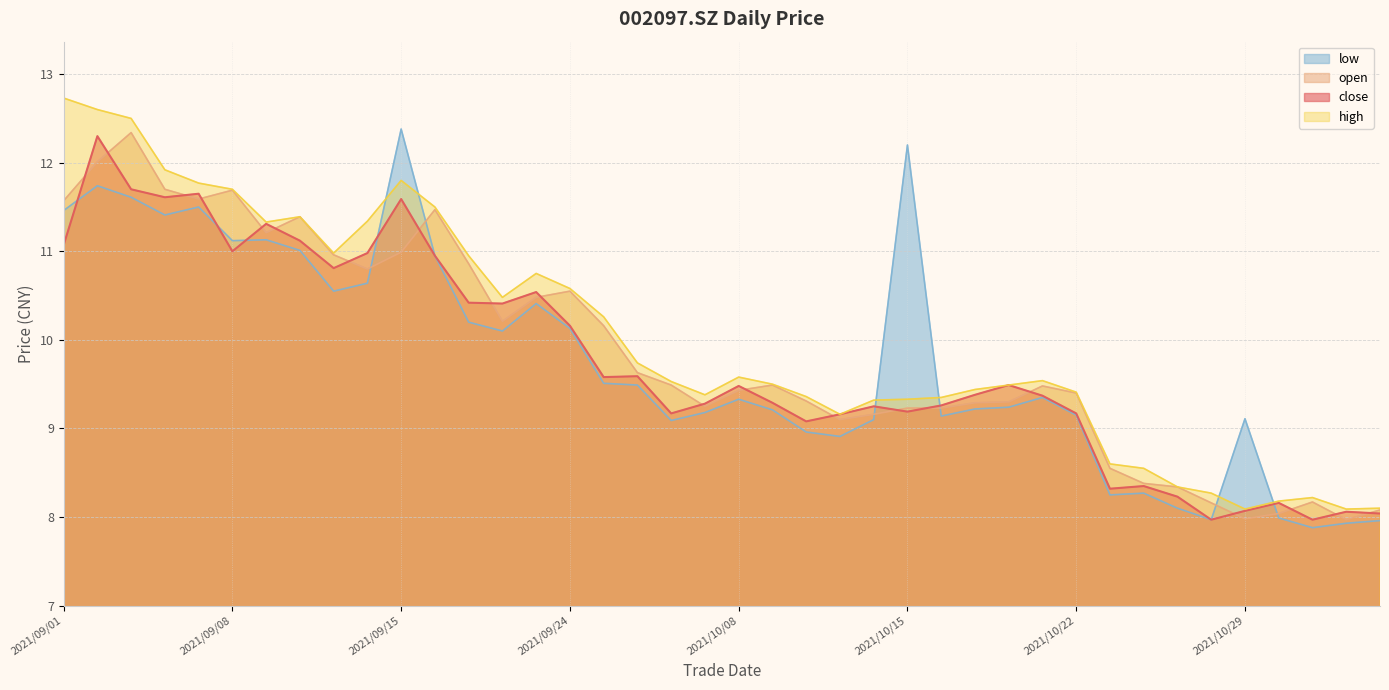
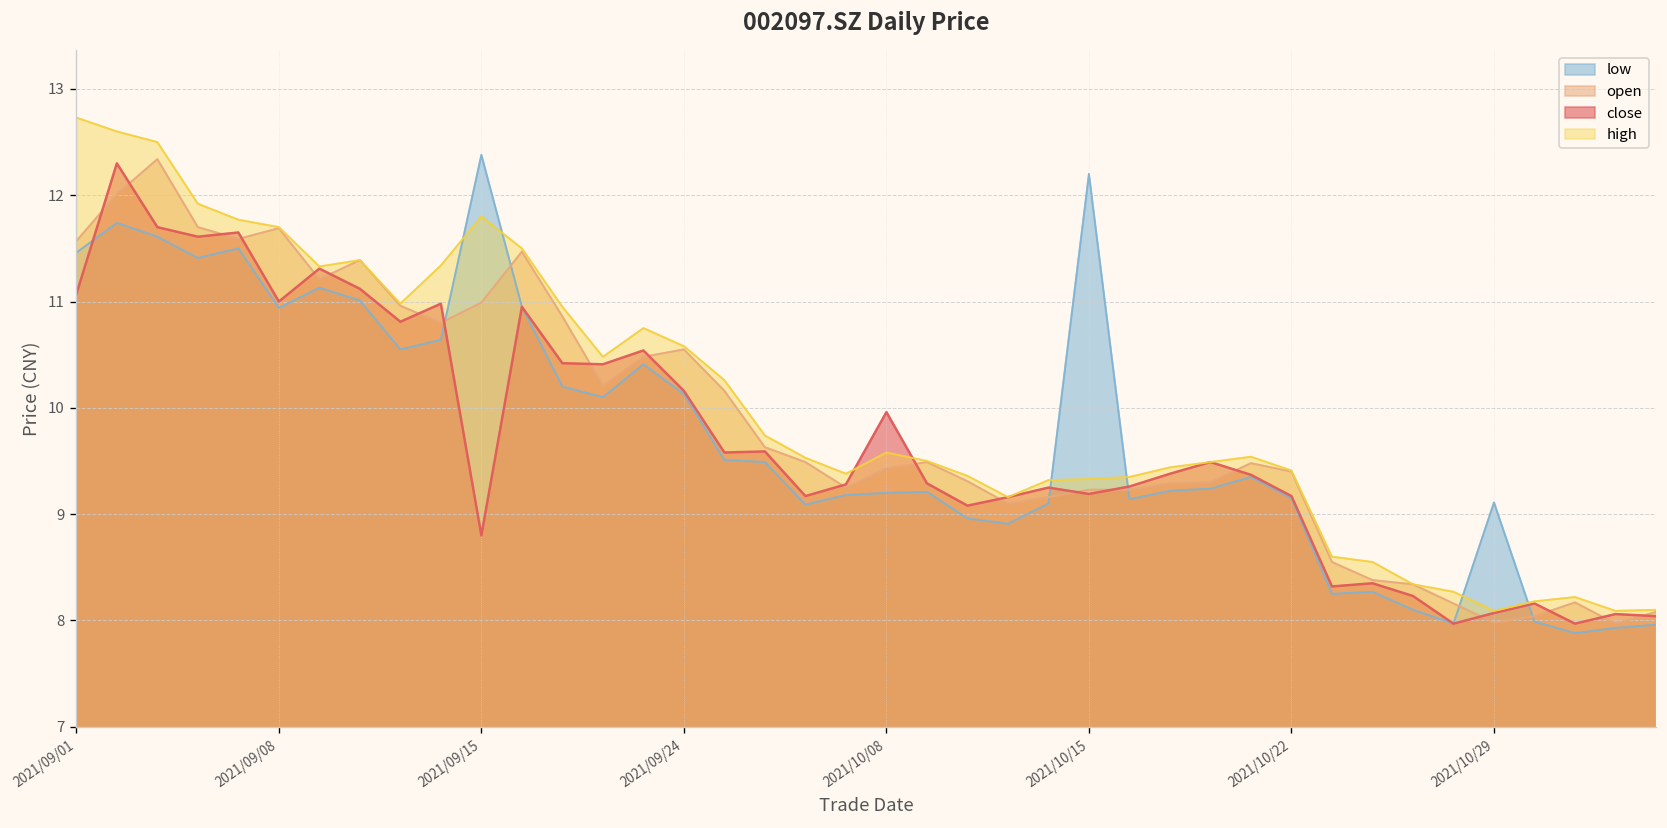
  {
    "low": {
      "2021/09/01": 11.5,
-     "2021/09/08": 11.1,
+     "2021/09/08": 10.9,
      "2021/09/15": 12.4,
      "2021/09/24": 10.1,
-     "2021/10/08": 9.3,
+     "2021/10/08": 9.2,
      "2021/10/15": 12.2,
      "2021/10/29": 9.1
    },
    "close": {
      "2021/09/01": 11.1,
      "2021/09/08": 11.0,
-     "2021/09/15": 11.6,
+     "2021/09/15": 8.8,
      "2021/09/24": 10.2,
-     "2021/10/08": 9.5,
+     "2021/10/08": 10.0,
      "2021/10/15": 9.2
    }
  }
